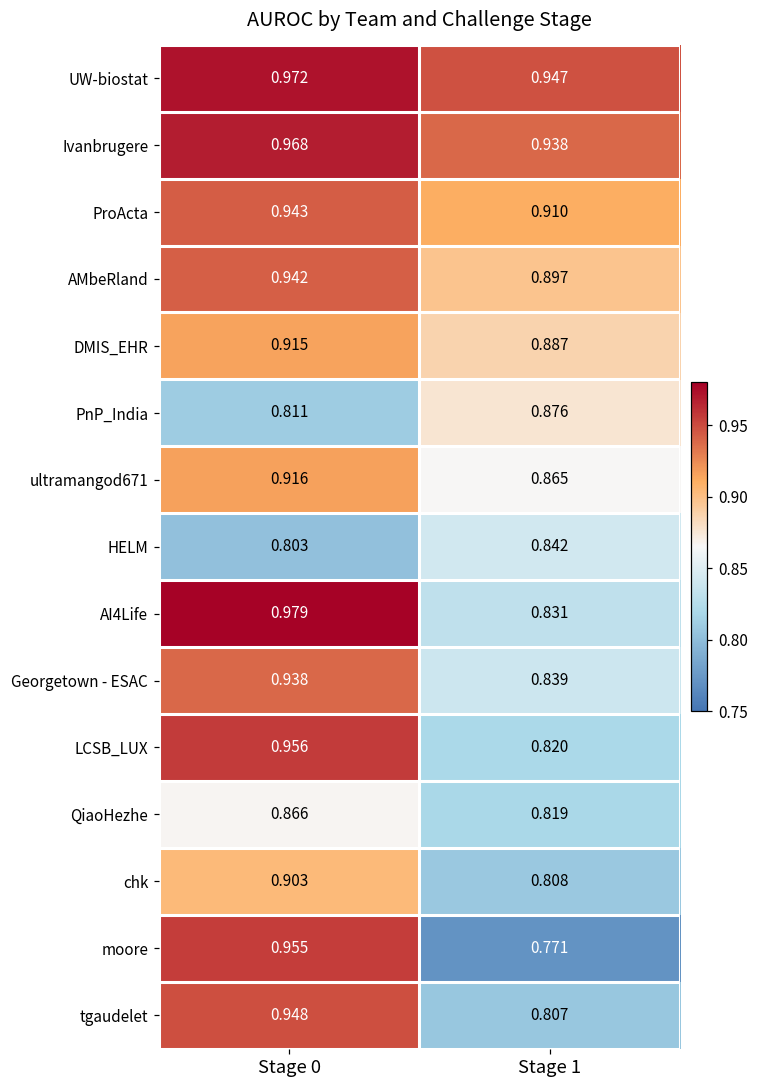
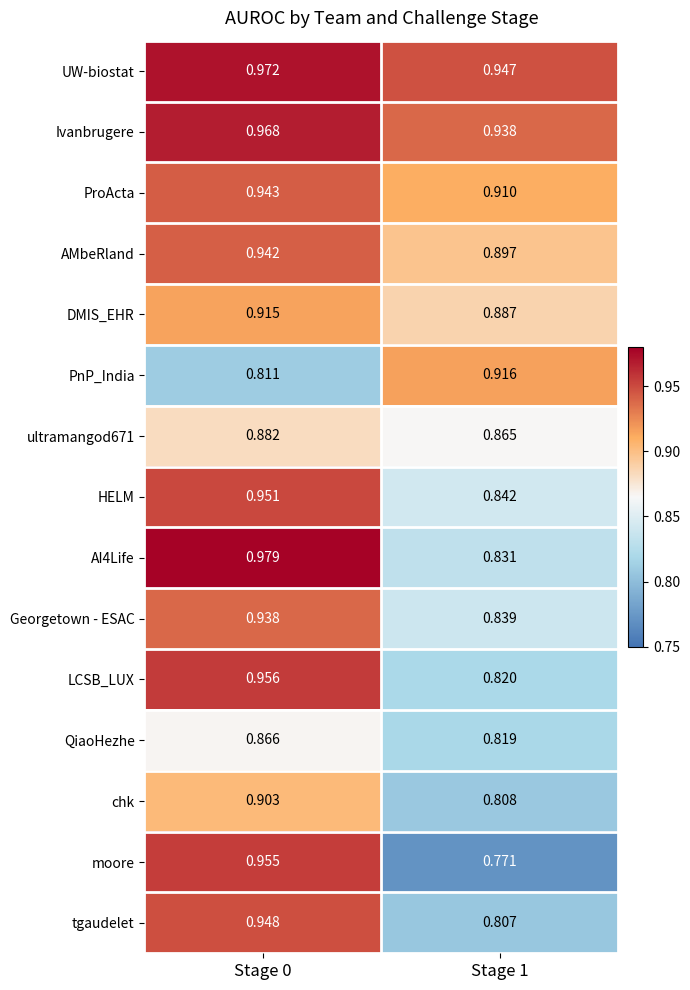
  {
    "UW-biostat": {
      "Stage 0": 0.972,
      "Stage 1": 0.947
    },
    "Ivanbrugere": {
      "Stage 0": 0.968,
      "Stage 1": 0.938
    },
    "ProActa": {
      "Stage 0": 0.943,
      "Stage 1": 0.910
    },
    "AMbeRland": {
      "Stage 0": 0.942,
      "Stage 1": 0.897
    },
    "DMIS_EHR": {
      "Stage 0": 0.915,
      "Stage 1": 0.887
    },
    "PnP_India": {
      "Stage 0": 0.811,
-     "Stage 1": 0.876
+     "Stage 1": 0.916
    },
    "ultramangod671": {
-     "Stage 0": 0.916,
+     "Stage 0": 0.882,
      "Stage 1": 0.865
    },
    "HELM": {
-     "Stage 0": 0.803,
+     "Stage 0": 0.951,
      "Stage 1": 0.842
    },
    "AI4Life": {
      "Stage 0": 0.979,
      "Stage 1": 0.831
    },
    "Georgetown - ESAC": {
      "Stage 0": 0.938,
      "Stage 1": 0.839
    },
    "LCSB_LUX": {
      "Stage 0": 0.956,
      "Stage 1": 0.820
    },
    "QiaoHezhe": {
      "Stage 0": 0.866,
      "Stage 1": 0.819
    },
    "chk": {
      "Stage 0": 0.903,
      "Stage 1": 0.808
    },
    "moore": {
      "Stage 0": 0.955,
      "Stage 1": 0.771
    },
    "tgaudelet": {
      "Stage 0": 0.948,
      "Stage 1": 0.807
    }
  }
